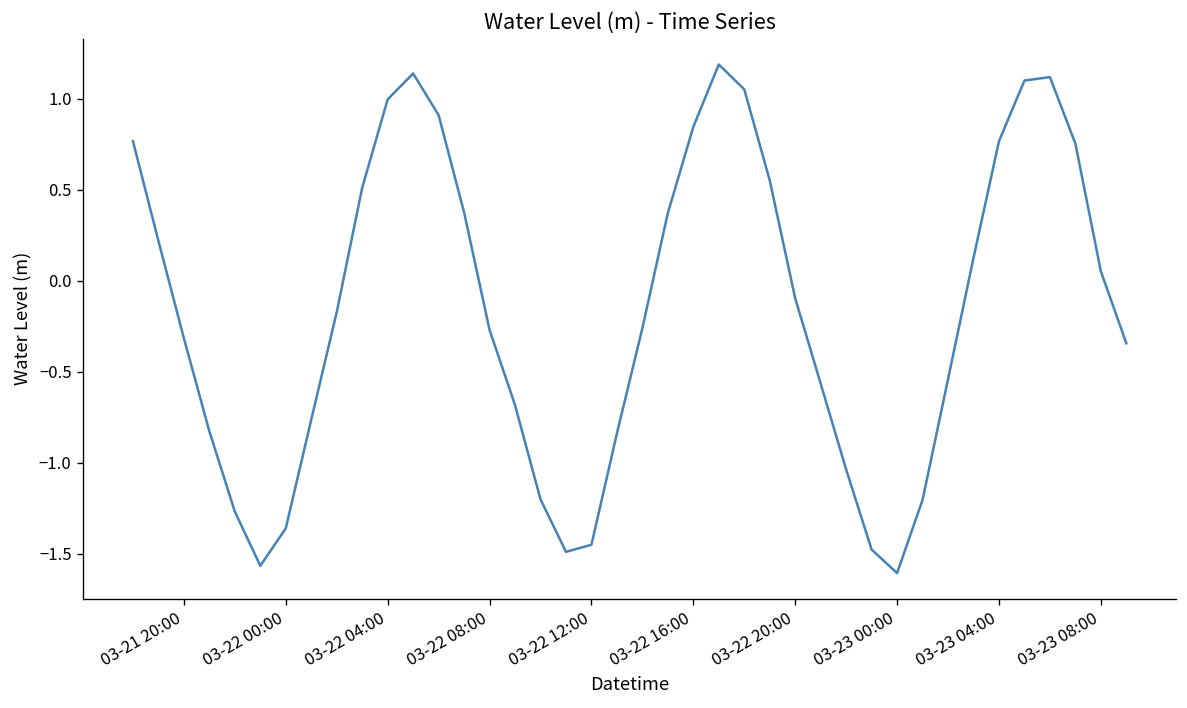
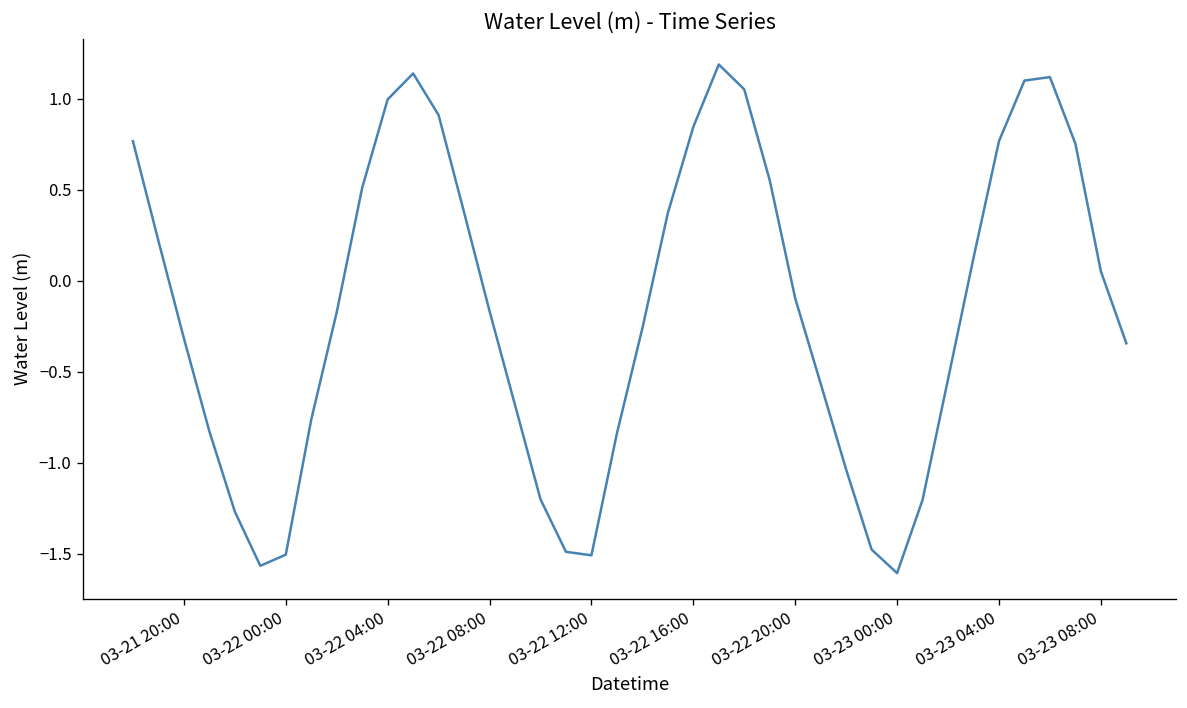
  {
    "03-21 20:00": -0.32,
-   "03-22 00:00": -1.36,
+   "03-22 00:00": -1.51,
    "03-22 04:00": 1.00,
-   "03-22 08:00": -0.27,
-   "03-22 12:00": -1.45,
+   "03-22 08:00": -0.17,
+   "03-22 12:00": -1.51,
    "03-22 16:00": 0.84,
    "03-22 20:00": -0.10,
    "03-23 00:00": -1.61,
    "03-23 04:00": 0.77,
    "03-23 08:00": 0.05
  }
